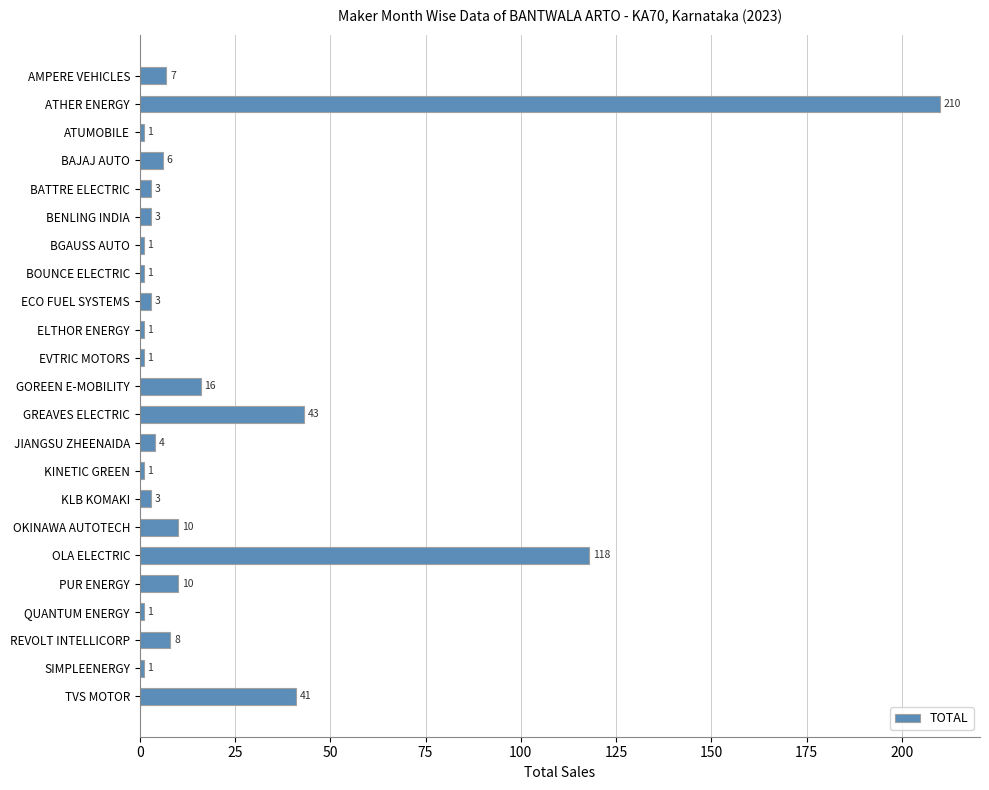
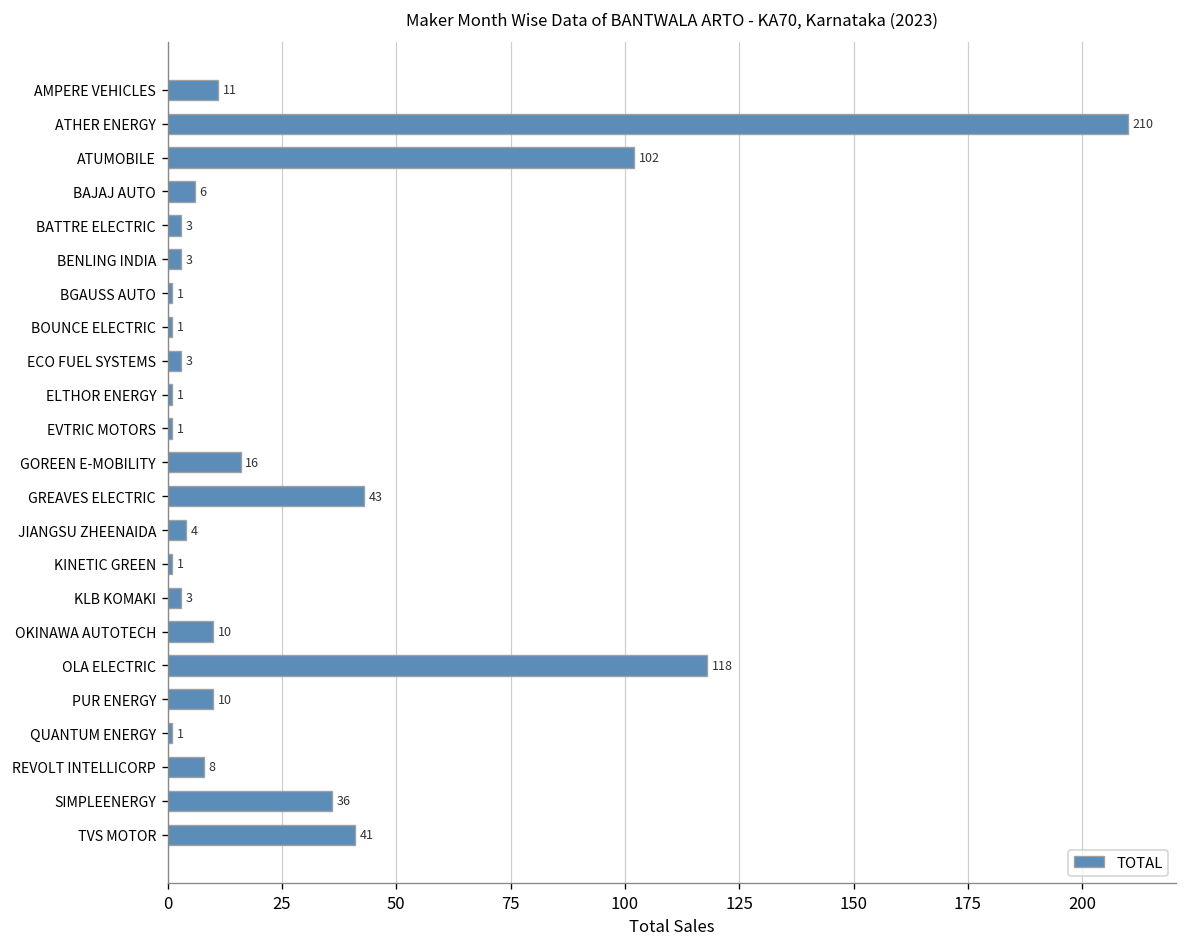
  {
-   "AMPERE VEHICLES": 7,
+   "AMPERE VEHICLES": 11,
    "ATHER ENERGY": 210,
-   "ATUMOBILE": 1,
+   "ATUMOBILE": 102,
    "BAJAJ AUTO": 6,
    "BATTRE ELECTRIC": 3,
    "BENLING INDIA": 3,
    "BGAUSS AUTO": 1,
    "BOUNCE ELECTRIC": 1,
    "ECO FUEL SYSTEMS": 3,
    "ELTHOR ENERGY": 1,
    "EVTRIC MOTORS": 1,
    "GOREEN E-MOBILITY": 16,
    "GREAVES ELECTRIC": 43,
    "JIANGSU ZHEENAIDA": 4,
    "KINETIC GREEN": 1,
    "KLB KOMAKI": 3,
    "OKINAWA AUTOTECH": 10,
    "OLA ELECTRIC": 118,
    "PUR ENERGY": 10,
    "QUANTUM ENERGY": 1,
    "REVOLT INTELLICORP": 8,
-   "SIMPLEENERGY": 1,
+   "SIMPLEENERGY": 36,
    "TVS MOTOR": 41
  }
